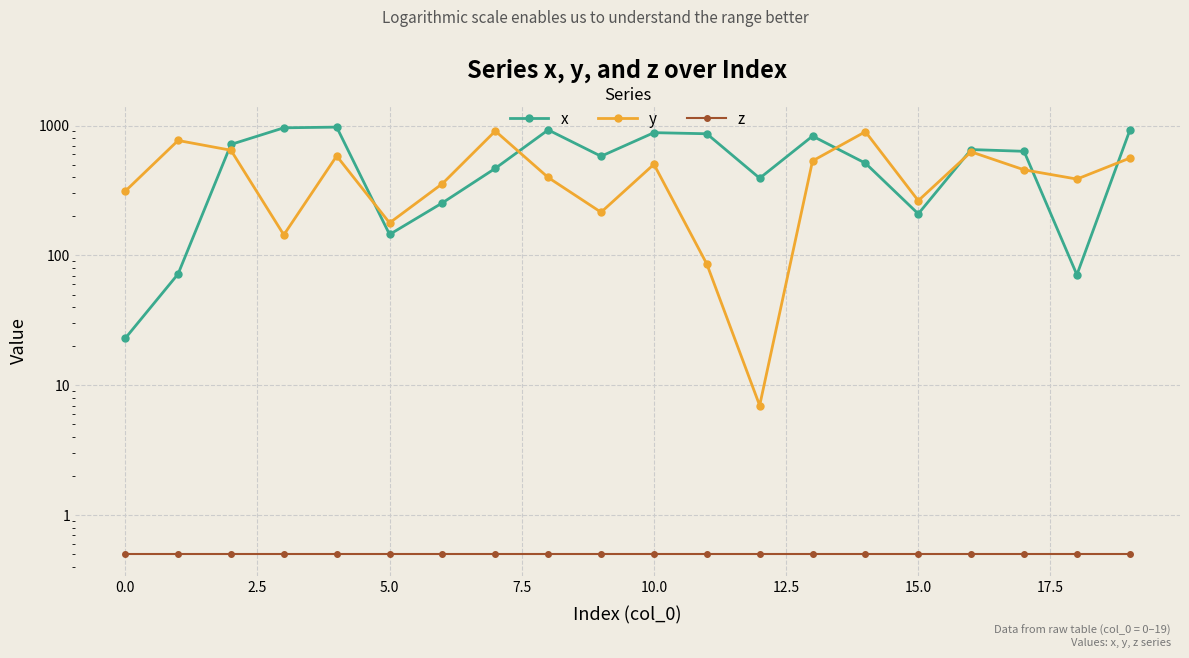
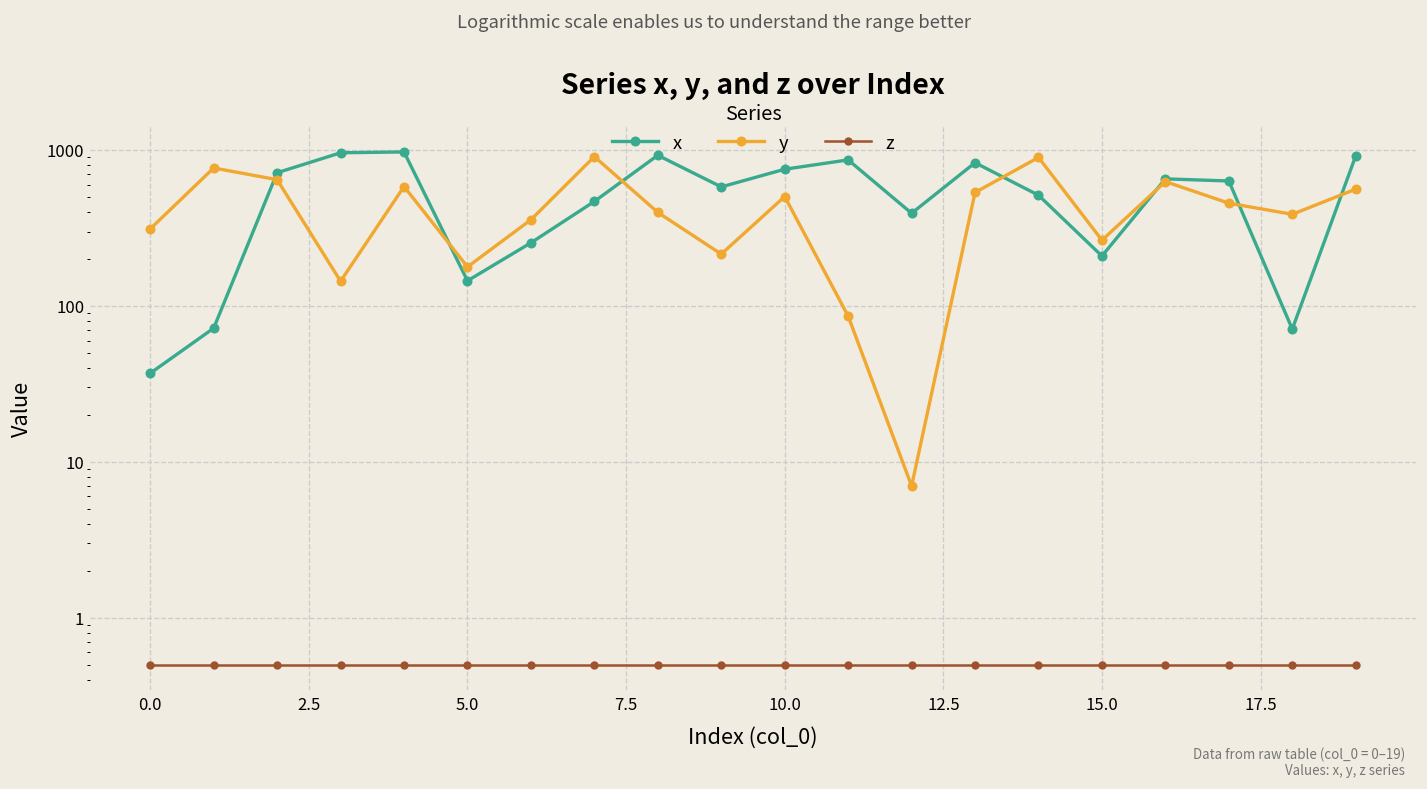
  {
    "x": {
-     "0.0": 23,
+     "0.0": 37,
      "5.0": 150,
-     "10.0": 900,
+     "10.0": 800,
      "15.0": 210
    },
    "y": {
      "0.0": 310,
      "5.0": 180,
      "10.0": 500,
      "15.0": 260
    },
    "z": {
      "0.0": 0.50,
      "5.0": 0.50,
      "10.0": 0.50,
      "15.0": 0.50
    }
  }
